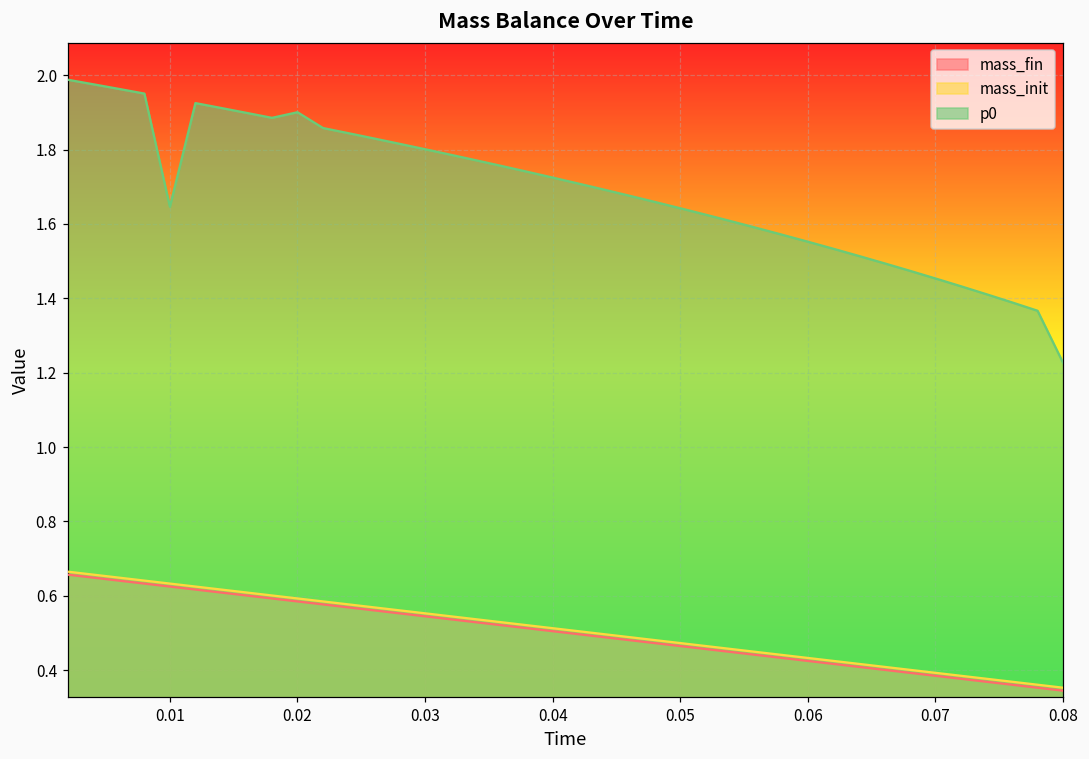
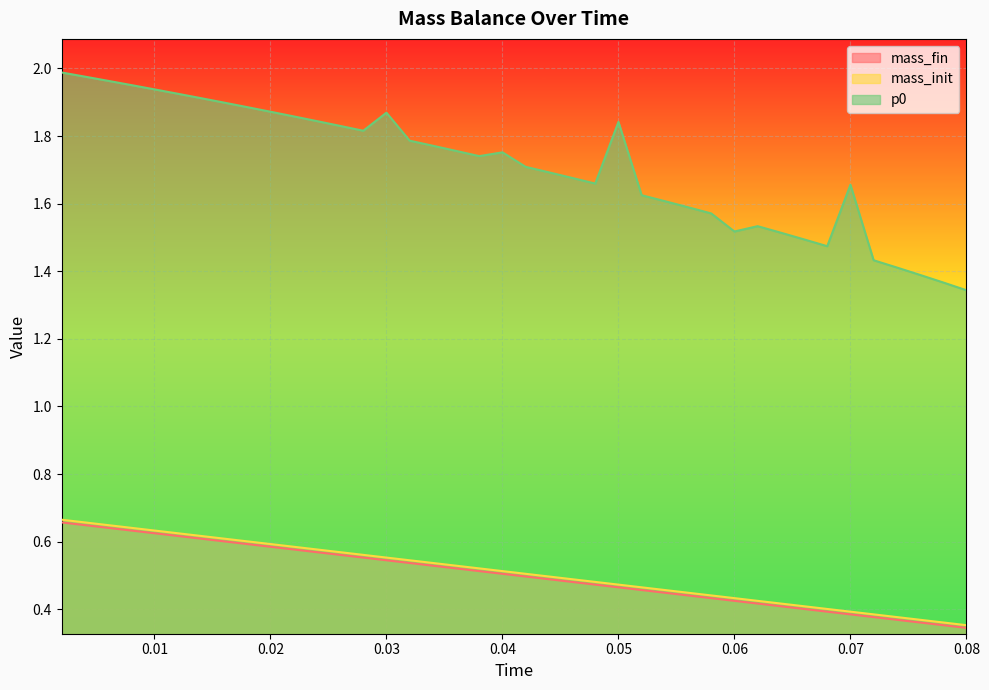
  {
    "mass_fin": {
      "0.01": 0.63,
      "0.02": 0.59,
      "0.03": 0.55,
      "0.04": 0.51,
      "0.05": 0.47,
      "0.06": 0.43,
      "0.07": 0.39,
      "0.08": 0.35
    },
    "mass_init": {
      "0.01": 0.63,
      "0.02": 0.59,
      "0.03": 0.55,
      "0.04": 0.51,
      "0.05": 0.47,
      "0.06": 0.43,
      "0.07": 0.39,
      "0.08": 0.35
    },
    "p0": {
-     "0.01": 1.65,
-     "0.02": 1.90,
-     "0.03": 1.80,
-     "0.04": 1.72,
-     "0.05": 1.64,
-     "0.06": 1.55,
-     "0.07": 1.45,
-     "0.08": 1.23
+     "0.01": 1.94,
+     "0.02": 1.87,
+     "0.03": 1.87,
+     "0.04": 1.75,
+     "0.05": 1.84,
+     "0.06": 1.52,
+     "0.07": 1.66,
+     "0.08": 1.34
    }
  }
